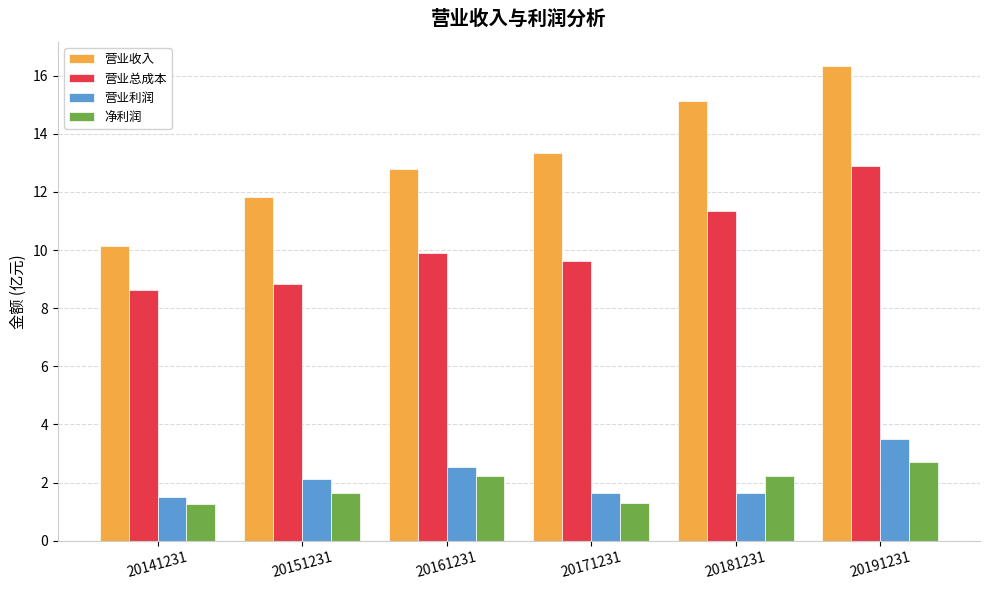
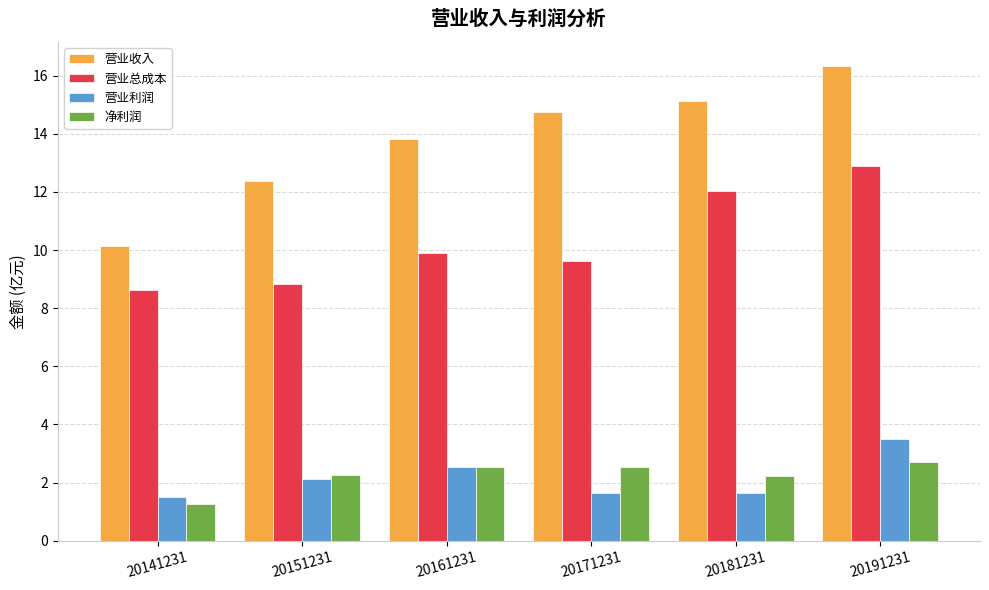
  {
    "营业收入": {
      "20141231": 10.1,
-     "20151231": 11.8,
-     "20161231": 12.8,
-     "20171231": 13.3,
+     "20151231": 12.4,
+     "20161231": 13.8,
+     "20171231": 14.8,
      "20181231": 15.1,
      "20191231": 16.3
    },
    "营业总成本": {
      "20141231": 8.6,
      "20151231": 8.8,
      "20161231": 9.9,
      "20171231": 9.6,
-     "20181231": 11.4,
+     "20181231": 12.0,
      "20191231": 12.9
    },
    "营业利润": {
      "20141231": 1.5,
      "20151231": 2.1,
      "20161231": 2.5,
      "20171231": 1.6,
      "20181231": 1.6,
      "20191231": 3.5
    },
    "净利润": {
      "20141231": 1.2,
-     "20151231": 1.7,
-     "20161231": 2.2,
-     "20171231": 1.3,
+     "20151231": 2.2,
+     "20161231": 2.5,
+     "20171231": 2.5,
      "20181231": 2.2,
      "20191231": 2.7
    }
  }
